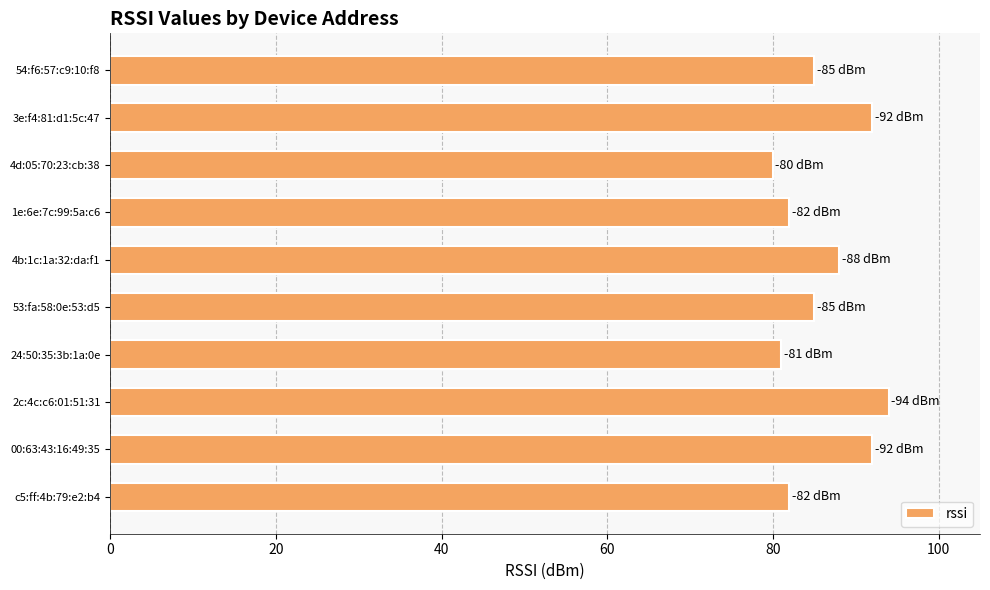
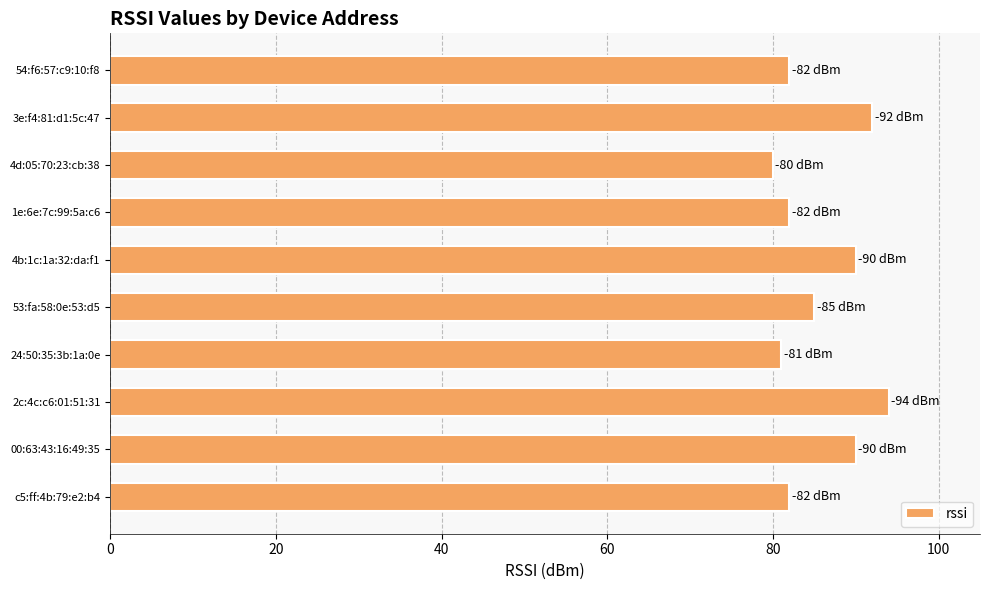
  {
-   "54:f6:57:c9:10:f8": -85,
-   "4b:1c:1a:32:da:f1": -88,
-   "00:63:43:16:49:35": -92
+   "54:f6:57:c9:10:f8": -82,
+   "4b:1c:1a:32:da:f1": -90,
+   "00:63:43:16:49:35": -90
  }
